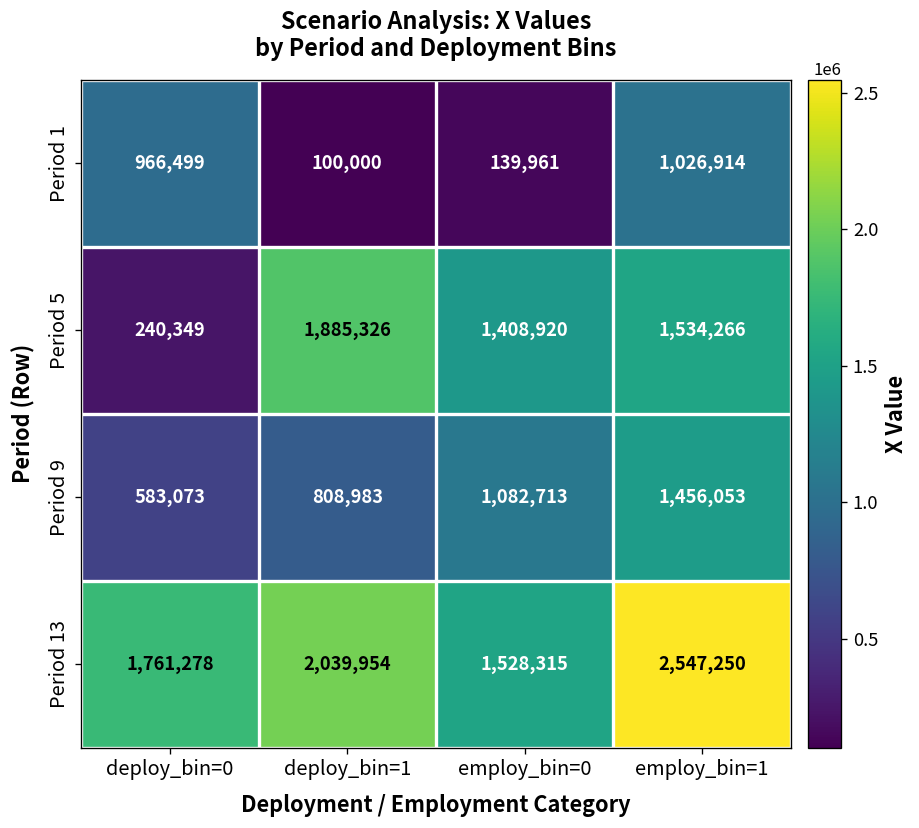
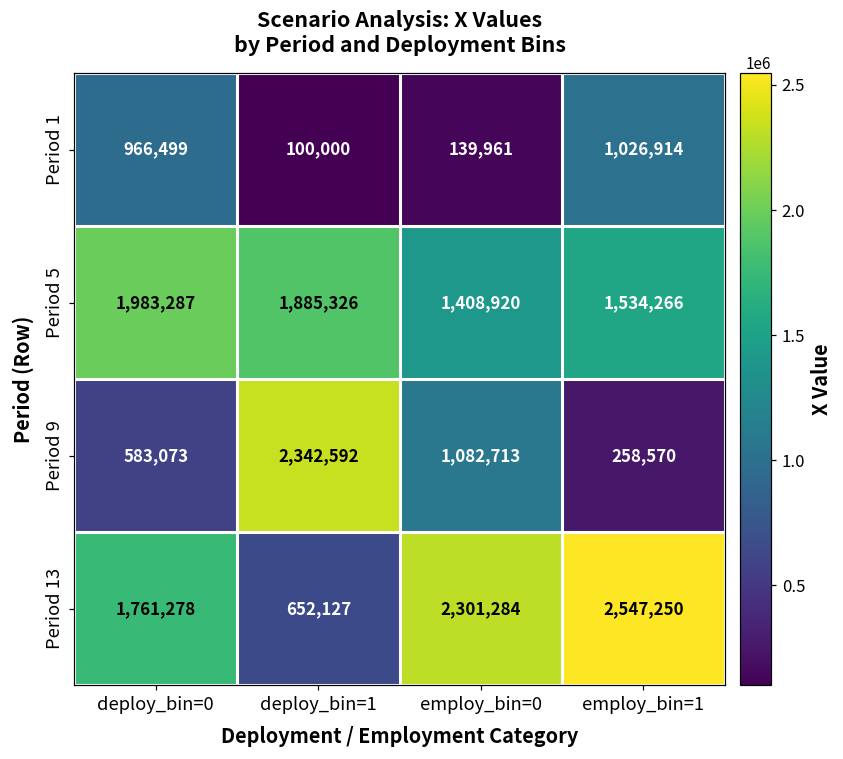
  {
    "Period 1": {
      "deploy_bin=0": "966,499",
      "deploy_bin=1": "100,000",
      "employ_bin=0": "139,961",
      "employ_bin=1": "1,026,914"
    },
    "Period 5": {
-     "deploy_bin=0": "240,349",
+     "deploy_bin=0": "1,983,287",
      "deploy_bin=1": "1,885,326",
      "employ_bin=0": "1,408,920",
      "employ_bin=1": "1,534,266"
    },
    "Period 9": {
      "deploy_bin=0": "583,073",
-     "deploy_bin=1": "808,983",
+     "deploy_bin=1": "2,342,592",
      "employ_bin=0": "1,082,713",
-     "employ_bin=1": "1,456,053"
+     "employ_bin=1": "258,570"
    },
    "Period 13": {
      "deploy_bin=0": "1,761,278",
-     "deploy_bin=1": "2,039,954",
-     "employ_bin=0": "1,528,315",
+     "deploy_bin=1": "652,127",
+     "employ_bin=0": "2,301,284",
      "employ_bin=1": "2,547,250"
    }
  }
